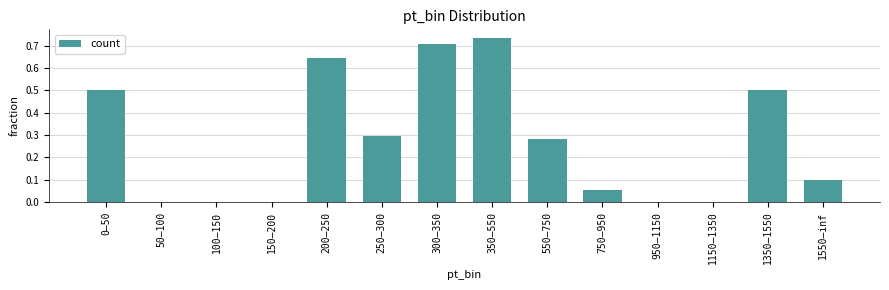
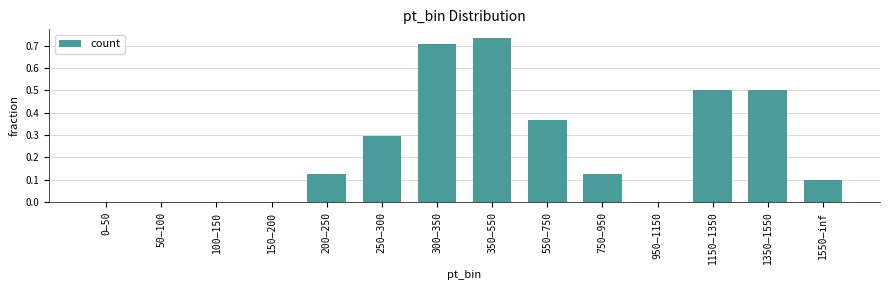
  {
-   "0–50": 0.5,
+   "0–50": 0.0,
    "50–100": 0.00,
    "100–150": 0.00,
    "150–200": 0.00,
-   "200–250": 0.64,
+   "200–250": 0.12,
    "250–300": 0.29,
    "300–350": 0.71,
    "350–550": 0.74,
-   "550–750": 0.28,
-   "750–950": 0.05,
+   "550–750": 0.37,
+   "750–950": 0.12,
    "950–1150": 0.00,
-   "1150–1350": 0.0,
+   "1150–1350": 0.5,
    "1350–1550": 0.50,
    "1550–inf": 0.10
  }
